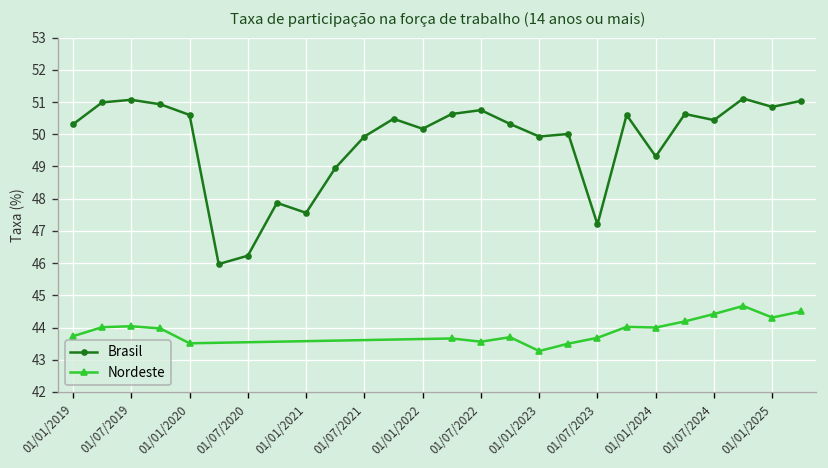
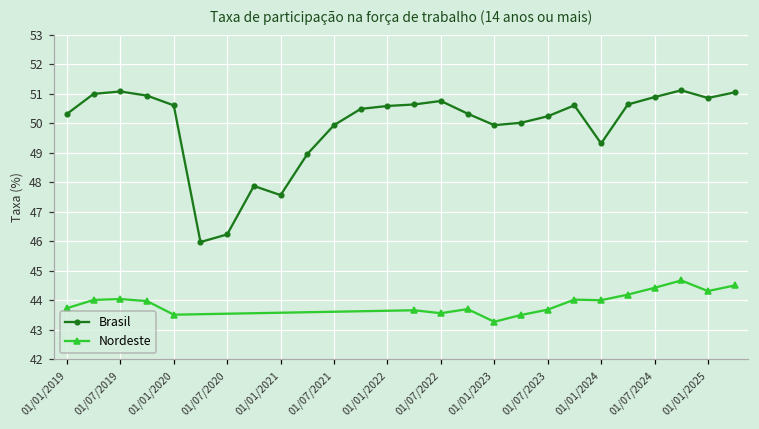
  {
    "Brasil": {
      "01/01/2019": 50.3,
      "01/07/2019": 51.1,
      "01/01/2020": 50.6,
      "01/07/2020": 46.2,
      "01/01/2021": 47.6,
      "01/07/2021": 49.9,
-     "01/01/2022": 50.2,
+     "01/01/2022": 50.6,
      "01/07/2022": 50.8,
      "01/01/2023": 49.9,
-     "01/07/2023": 47.2,
+     "01/07/2023": 50.2,
      "01/01/2024": 49.3,
-     "01/07/2024": 50.4,
+     "01/07/2024": 50.9,
      "01/01/2025": 50.9
    },
    "Nordeste": {
      "01/01/2019": 43.7,
      "01/07/2019": 44.0,
      "01/01/2020": 43.5,
      "01/07/2022": 43.6,
      "01/01/2023": 43.3,
      "01/07/2023": 43.7,
      "01/01/2024": 44.0,
      "01/07/2024": 44.4,
      "01/01/2025": 44.3
    }
  }
